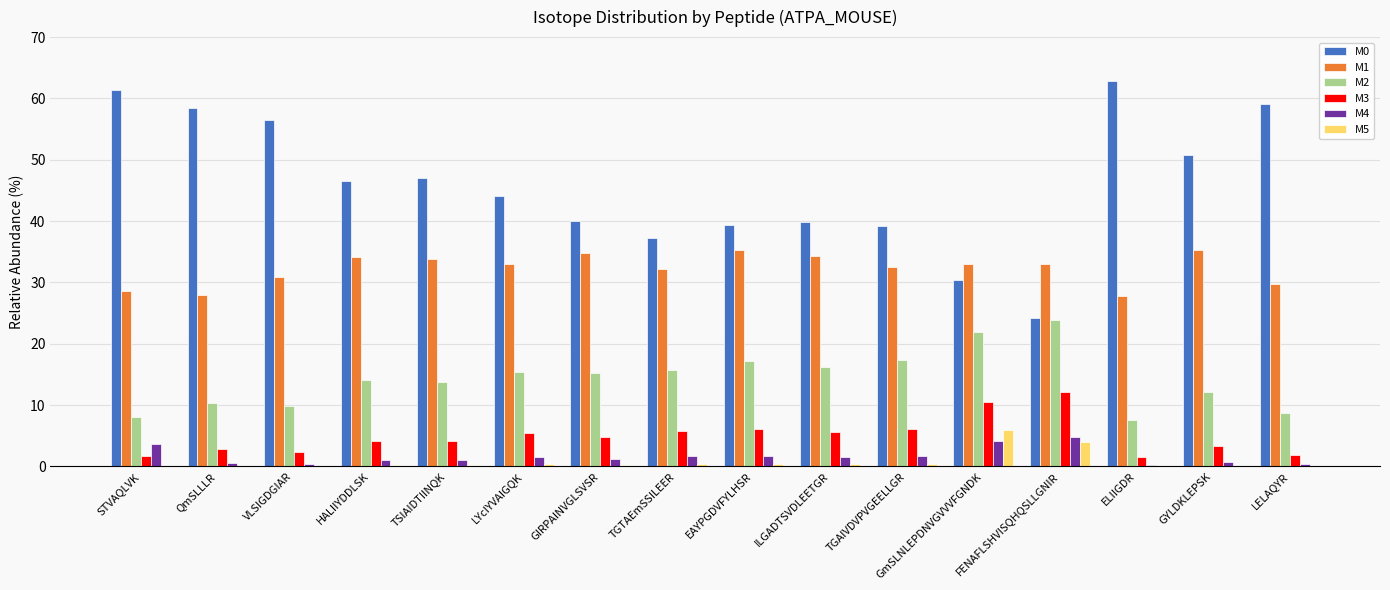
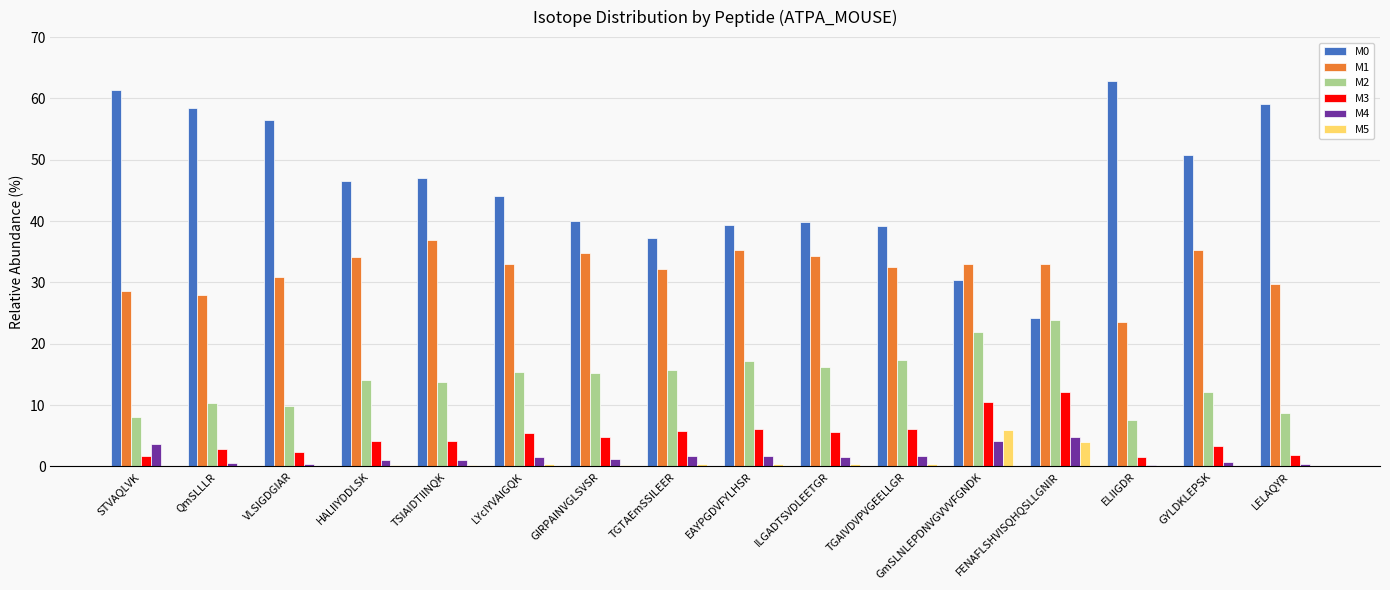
  {
    "M0": {
      "STVAQLVK": 61,
      "QmSLLLR": 58,
      "VLSIGDGIAR": 56,
      "HALIIYDDLSK": 46,
      "TSIAIDTIINQK": 47,
      "LYcIYVAIGQK": 44,
      "GIRPAINVGLSVSR": 40,
      "TGTAEmSSILEER": 37,
      "EAYPGDVFYLHSR": 39,
      "ILGADTSVDLEETGR": 40,
      "TGAIVDVPVGEELLGR": 39,
      "GmSLNLEPDNVGVVVFGNDK": 30,
      "FENAFLSHVISQHQSLLGNIR": 24,
      "ELIIGDR": 63,
      "GYLDKLEPSK": 51,
      "LELAQYR": 59
    },
    "M1": {
      "STVAQLVK": 29,
      "QmSLLLR": 28,
      "VLSIGDGIAR": 31,
      "HALIIYDDLSK": 34,
-     "TSIAIDTIINQK": 34,
+     "TSIAIDTIINQK": 37,
      "LYcIYVAIGQK": 33,
      "GIRPAINVGLSVSR": 35,
      "TGTAEmSSILEER": 32,
      "EAYPGDVFYLHSR": 35,
      "ILGADTSVDLEETGR": 34,
      "TGAIVDVPVGEELLGR": 32,
      "GmSLNLEPDNVGVVVFGNDK": 33,
      "FENAFLSHVISQHQSLLGNIR": 33,
-     "ELIIGDR": 28,
+     "ELIIGDR": 24,
      "GYLDKLEPSK": 35,
      "LELAQYR": 30
    },
    "M2": {
      "STVAQLVK": 8,
      "QmSLLLR": 10,
      "VLSIGDGIAR": 10,
      "HALIIYDDLSK": 14,
      "TSIAIDTIINQK": 14,
      "LYcIYVAIGQK": 15,
      "GIRPAINVGLSVSR": 15,
      "TGTAEmSSILEER": 16,
      "EAYPGDVFYLHSR": 17,
      "ILGADTSVDLEETGR": 16,
      "TGAIVDVPVGEELLGR": 17,
      "GmSLNLEPDNVGVVVFGNDK": 22,
      "FENAFLSHVISQHQSLLGNIR": 24,
      "ELIIGDR": 8,
      "GYLDKLEPSK": 12,
      "LELAQYR": 9
    },
    "M3": {
      "STVAQLVK": 2,
      "QmSLLLR": 3,
      "VLSIGDGIAR": 2,
      "HALIIYDDLSK": 4,
      "TSIAIDTIINQK": 4,
      "LYcIYVAIGQK": 5,
      "GIRPAINVGLSVSR": 5,
      "TGTAEmSSILEER": 6,
      "EAYPGDVFYLHSR": 6,
      "ILGADTSVDLEETGR": 6,
      "TGAIVDVPVGEELLGR": 6,
      "GmSLNLEPDNVGVVVFGNDK": 11,
      "FENAFLSHVISQHQSLLGNIR": 12,
      "ELIIGDR": 2,
      "GYLDKLEPSK": 3,
      "LELAQYR": 2
    },
    "M4": {
      "STVAQLVK": 4,
      "QmSLLLR": 1,
      "VLSIGDGIAR": 0,
      "HALIIYDDLSK": 1,
      "TSIAIDTIINQK": 1,
      "LYcIYVAIGQK": 2,
      "GIRPAINVGLSVSR": 1,
      "TGTAEmSSILEER": 2,
      "EAYPGDVFYLHSR": 2,
      "ILGADTSVDLEETGR": 2,
      "TGAIVDVPVGEELLGR": 2,
      "GmSLNLEPDNVGVVVFGNDK": 4,
      "FENAFLSHVISQHQSLLGNIR": 5,
      "GYLDKLEPSK": 1
    },
    "M5": {
      "TGTAEmSSILEER": 0,
      "TGAIVDVPVGEELLGR": 0,
      "GmSLNLEPDNVGVVVFGNDK": 6,
      "FENAFLSHVISQHQSLLGNIR": 4
    }
  }
